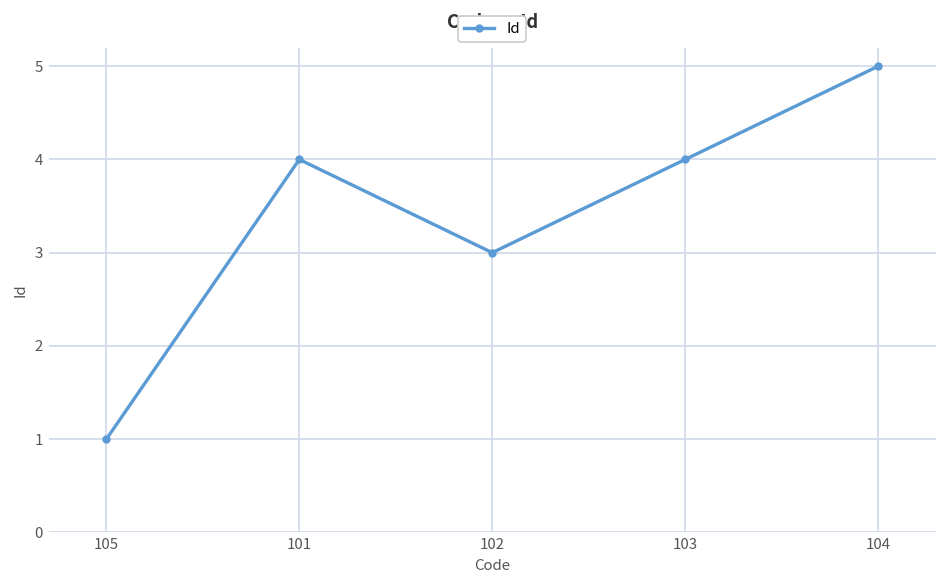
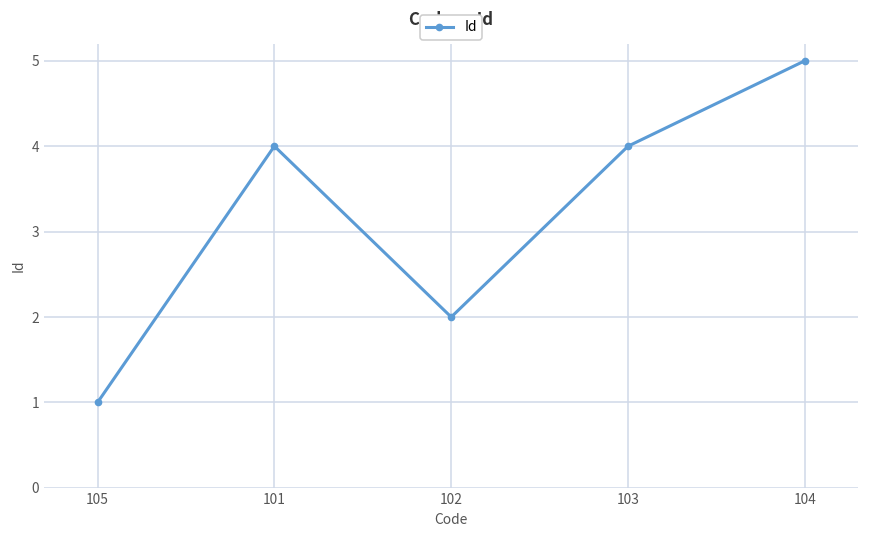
  {
    "105": 1,
    "101": 4,
-   "102": 3,
+   "102": 2,
    "103": 4,
    "104": 5
  }
